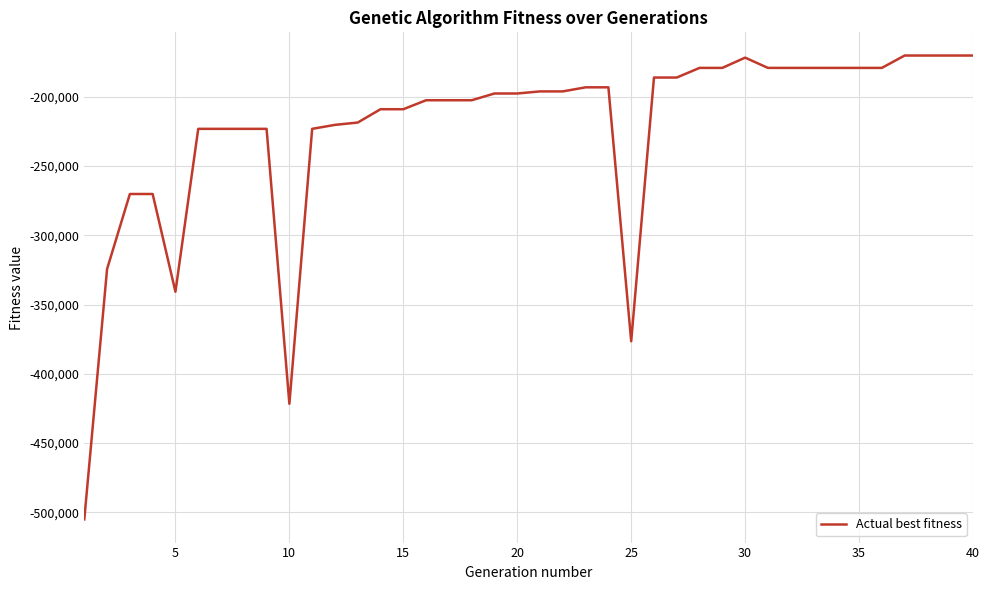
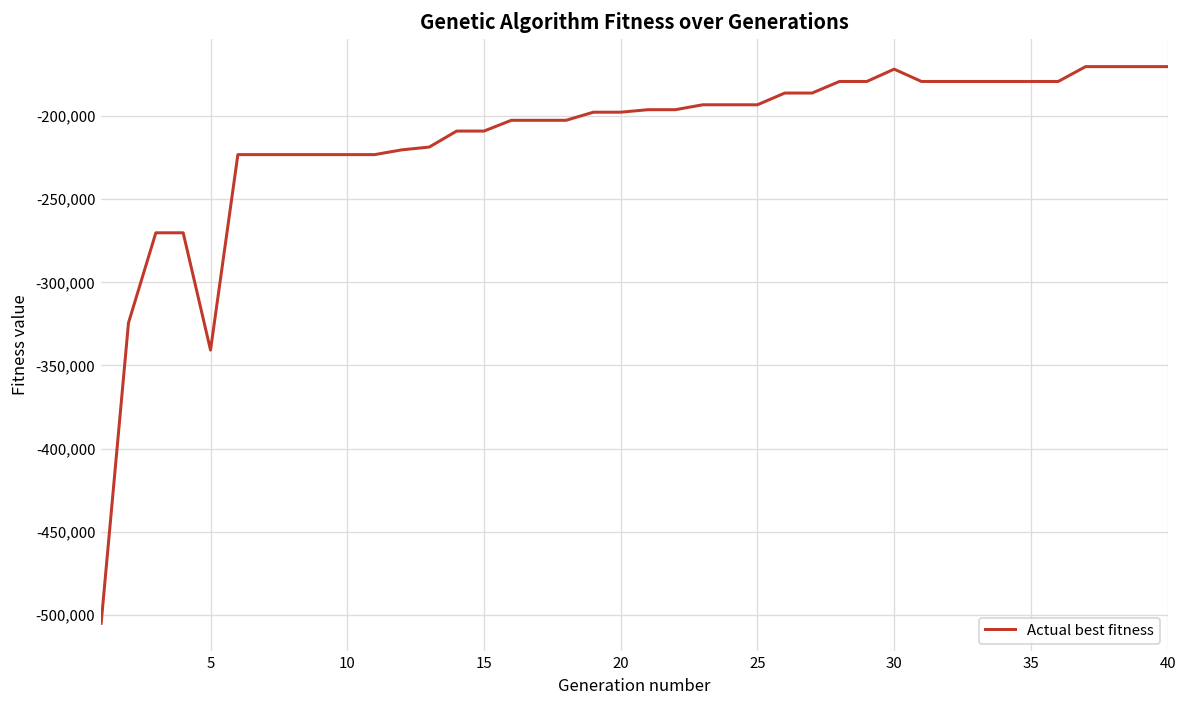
  {
    "5": "-341,000",
-   "10": "-422,000",
+   "10": "-223,000",
    "15": "-209,000",
    "20": "-198,000",
-   "25": "-376,000",
+   "25": "-193,000",
    "30": "-172,000",
    "35": "-179,000",
    "40": "-170,000"
  }
